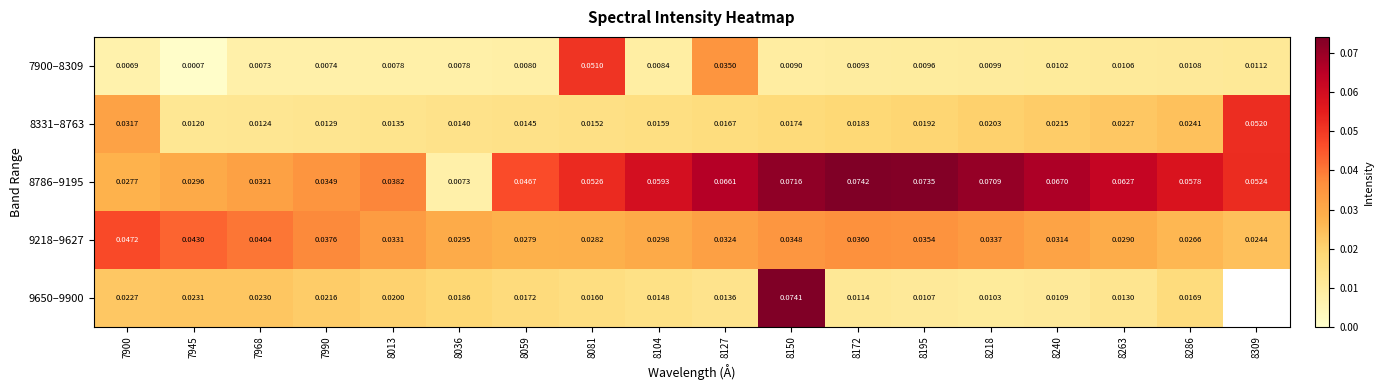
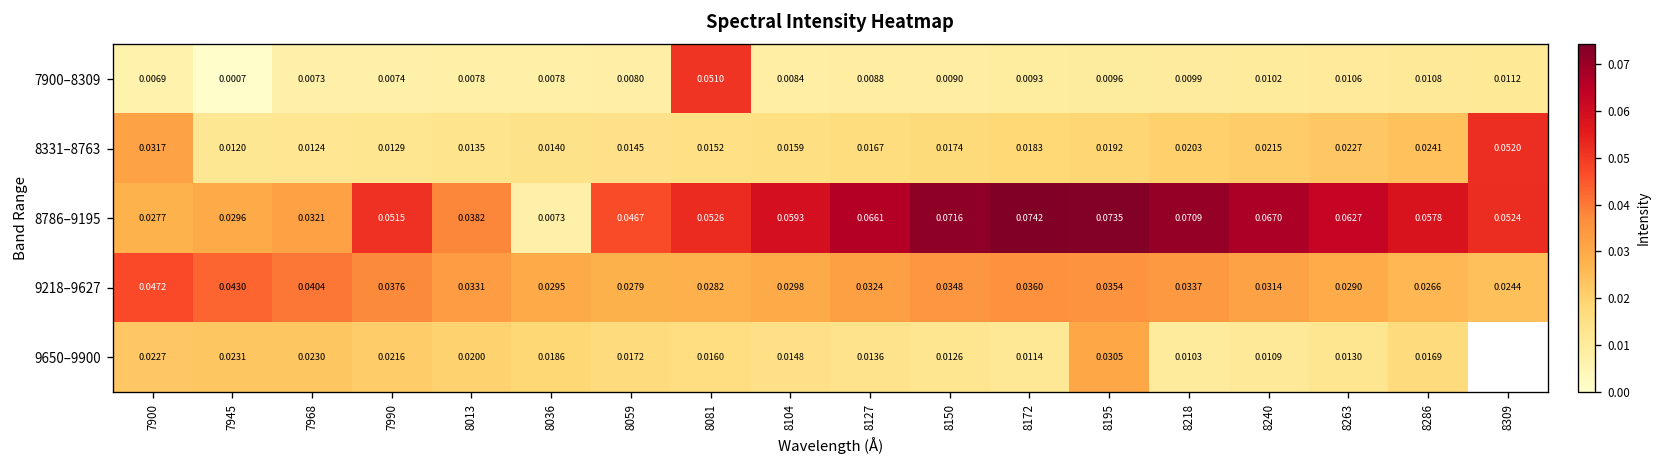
  {
    "7900–8309": {
      "7900": 0.0069,
      "7945": 0.0007,
      "7968": 0.0073,
      "7990": 0.0074,
      "8013": 0.0078,
      "8036": 0.0078,
      "8059": 0.0080,
      "8081": 0.0510,
      "8104": 0.0084,
-     "8127": 0.0350,
+     "8127": 0.0088,
      "8150": 0.0090,
      "8172": 0.0093,
      "8195": 0.0096,
      "8218": 0.0099,
      "8240": 0.0102,
      "8263": 0.0106,
      "8286": 0.0108,
      "8309": 0.0112
    },
    "8331–8763": {
      "7900": 0.0317,
      "7945": 0.0120,
      "7968": 0.0124,
      "7990": 0.0129,
      "8013": 0.0135,
      "8036": 0.0140,
      "8059": 0.0145,
      "8081": 0.0152,
      "8104": 0.0159,
      "8127": 0.0167,
      "8150": 0.0174,
      "8172": 0.0183,
      "8195": 0.0192,
      "8218": 0.0203,
      "8240": 0.0215,
      "8263": 0.0227,
      "8286": 0.0241,
      "8309": 0.0520
    },
    "8786–9195": {
      "7900": 0.0277,
      "7945": 0.0296,
      "7968": 0.0321,
-     "7990": 0.0349,
+     "7990": 0.0515,
      "8013": 0.0382,
      "8036": 0.0073,
      "8059": 0.0467,
      "8081": 0.0526,
      "8104": 0.0593,
      "8127": 0.0661,
      "8150": 0.0716,
      "8172": 0.0742,
      "8195": 0.0735,
      "8218": 0.0709,
      "8240": 0.0670,
      "8263": 0.0627,
      "8286": 0.0578,
      "8309": 0.0524
    },
    "9218–9627": {
      "7900": 0.0472,
      "7945": 0.0430,
      "7968": 0.0404,
      "7990": 0.0376,
      "8013": 0.0331,
      "8036": 0.0295,
      "8059": 0.0279,
      "8081": 0.0282,
      "8104": 0.0298,
      "8127": 0.0324,
      "8150": 0.0348,
      "8172": 0.0360,
      "8195": 0.0354,
      "8218": 0.0337,
      "8240": 0.0314,
      "8263": 0.0290,
      "8286": 0.0266,
      "8309": 0.0244
    },
    "9650–9900": {
      "7900": 0.0227,
      "7945": 0.0231,
      "7968": 0.0230,
      "7990": 0.0216,
      "8013": 0.0200,
      "8036": 0.0186,
      "8059": 0.0172,
      "8081": 0.0160,
      "8104": 0.0148,
      "8127": 0.0136,
-     "8150": 0.0741,
+     "8150": 0.0126,
      "8172": 0.0114,
-     "8195": 0.0107,
+     "8195": 0.0305,
      "8218": 0.0103,
      "8240": 0.0109,
      "8263": 0.0130,
      "8286": 0.0169
    }
  }
